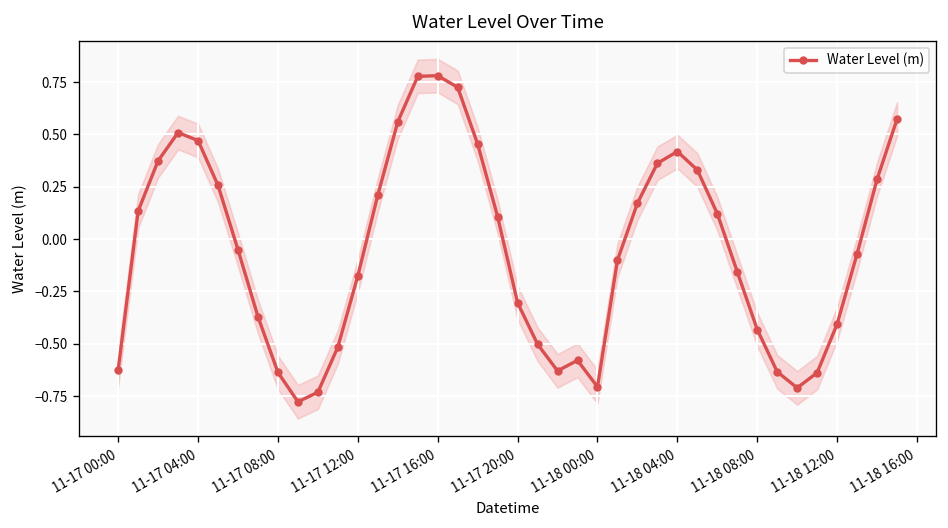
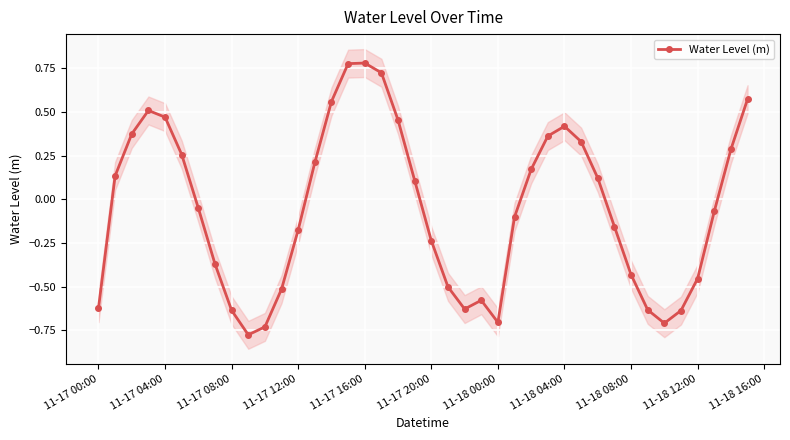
  {
    "Water Level (m)": {
      "11-17 00:00": -0.62,
      "11-17 04:00": 0.47,
      "11-17 08:00": -0.64,
      "11-17 12:00": -0.18,
      "11-17 16:00": 0.78,
-     "11-17 20:00": -0.30,
+     "11-17 20:00": -0.24,
      "11-18 00:00": -0.71,
      "11-18 04:00": 0.42,
      "11-18 08:00": -0.43,
-     "11-18 12:00": -0.41
+     "11-18 12:00": -0.45
    }
  }
